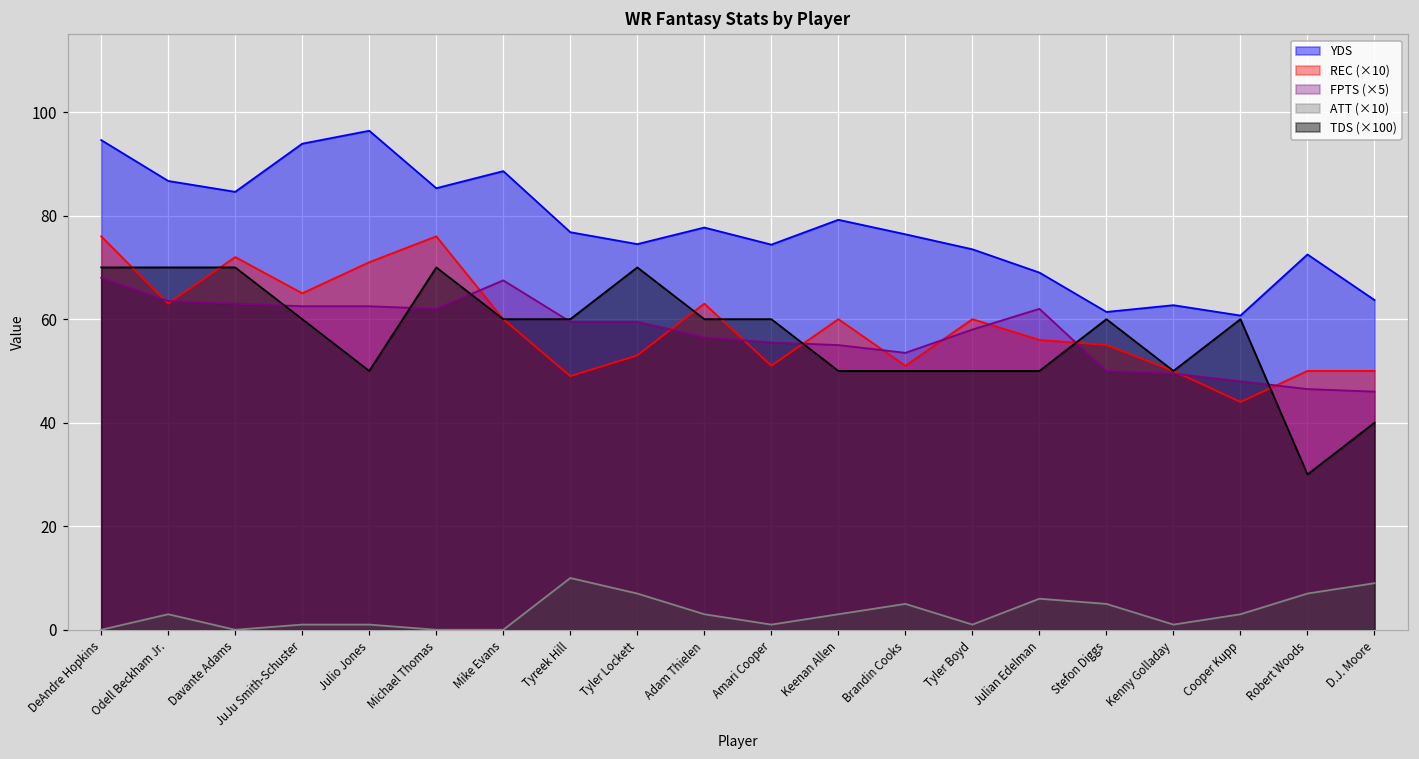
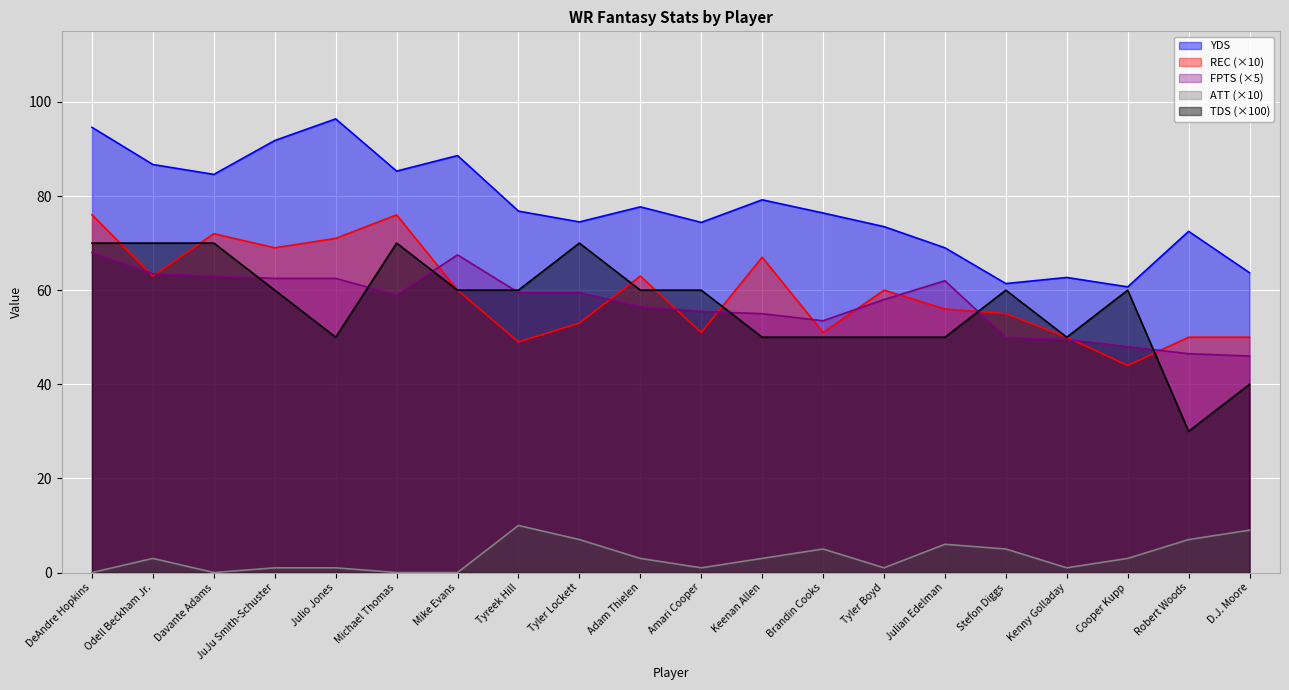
  {
    "YDS": {
      "DeAndre Hopkins": 95,
      "Odell Beckham Jr.": 87,
      "Davante Adams": 85,
-     "JuJu Smith-Schuster": 94,
+     "JuJu Smith-Schuster": 92,
      "Julio Jones": 96,
      "Michael Thomas": 85,
      "Mike Evans": 89,
      "Tyreek Hill": 77,
      "Tyler Lockett": 75,
      "Adam Thielen": 78,
      "Amari Cooper": 74,
      "Keenan Allen": 79,
      "Brandin Cooks": 76,
      "Tyler Boyd": 74,
      "Julian Edelman": 69,
      "Stefon Diggs": 61,
      "Kenny Golladay": 63,
      "Cooper Kupp": 61,
      "Robert Woods": 73,
      "D.J. Moore": 64
    },
    "REC (×10)": {
      "DeAndre Hopkins": 76,
      "Davante Adams": 72,
-     "JuJu Smith-Schuster": 65,
+     "JuJu Smith-Schuster": 69,
      "Julio Jones": 71,
      "Michael Thomas": 76,
      "Tyreek Hill": 49,
      "Tyler Lockett": 53,
      "Adam Thielen": 63,
      "Amari Cooper": 51,
-     "Keenan Allen": 60,
+     "Keenan Allen": 67,
      "Brandin Cooks": 51,
      "Tyler Boyd": 60,
      "Julian Edelman": 56,
      "Stefon Diggs": 55,
      "Cooper Kupp": 44,
      "Robert Woods": 50,
      "D.J. Moore": 50
    },
    "FPTS (×5)": {
      "DeAndre Hopkins": 68,
      "Davante Adams": 63,
      "JuJu Smith-Schuster": 63,
      "Julio Jones": 63,
-     "Michael Thomas": 62,
+     "Michael Thomas": 59,
      "Mike Evans": 68,
      "Tyler Lockett": 60,
      "Adam Thielen": 57,
      "Amari Cooper": 56,
      "Keenan Allen": 55,
      "Brandin Cooks": 54,
      "Tyler Boyd": 58,
      "Julian Edelman": 62,
      "Stefon Diggs": 50,
      "Cooper Kupp": 48,
      "Robert Woods": 47,
      "D.J. Moore": 46
    },
    "ATT (×10)": {
      "DeAndre Hopkins": 0,
      "Odell Beckham Jr.": 3,
      "Davante Adams": 0,
      "JuJu Smith-Schuster": 1,
      "Julio Jones": 1,
      "Michael Thomas": 0,
      "Mike Evans": 0,
      "Tyreek Hill": 10,
      "Tyler Lockett": 7,
      "Adam Thielen": 3,
      "Amari Cooper": 1,
      "Keenan Allen": 3,
      "Brandin Cooks": 5,
      "Tyler Boyd": 1,
      "Julian Edelman": 6,
      "Stefon Diggs": 5,
      "Kenny Golladay": 1,
      "Cooper Kupp": 3,
      "Robert Woods": 7,
      "D.J. Moore": 9
    },
    "TDS (×100)": {
      "DeAndre Hopkins": 70,
      "Odell Beckham Jr.": 70,
      "Davante Adams": 70,
      "JuJu Smith-Schuster": 60,
      "Julio Jones": 50,
      "Michael Thomas": 70,
      "Tyler Lockett": 70,
      "Adam Thielen": 60,
      "Amari Cooper": 60,
      "Keenan Allen": 50,
      "Brandin Cooks": 50,
      "Tyler Boyd": 50,
      "Julian Edelman": 50,
      "Stefon Diggs": 60,
      "Cooper Kupp": 60,
      "Robert Woods": 30,
      "D.J. Moore": 40
    }
  }
